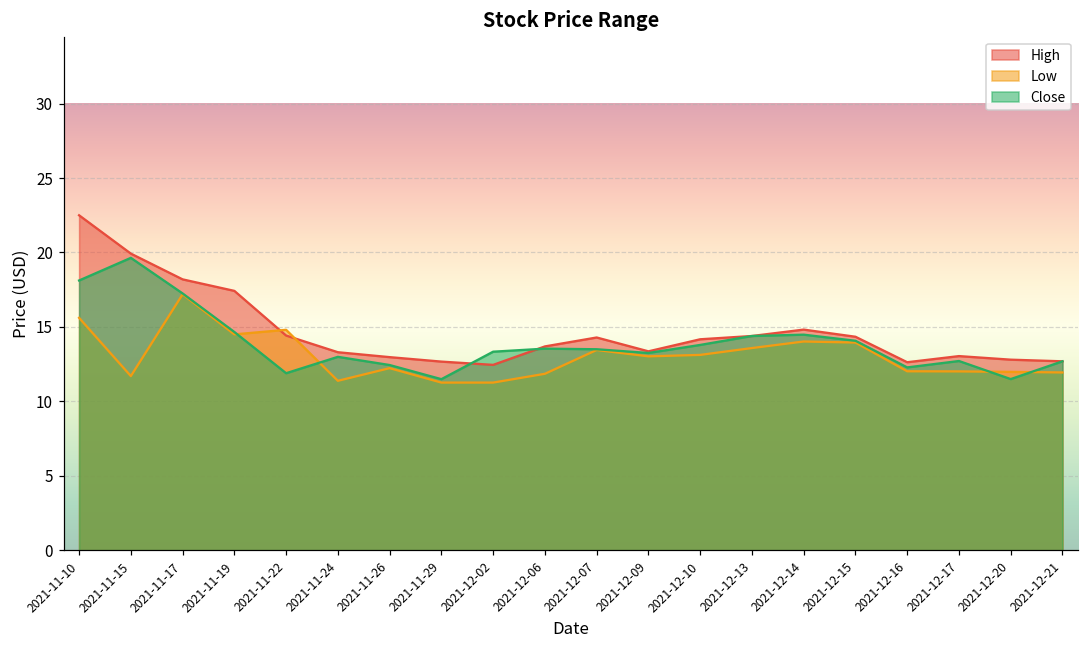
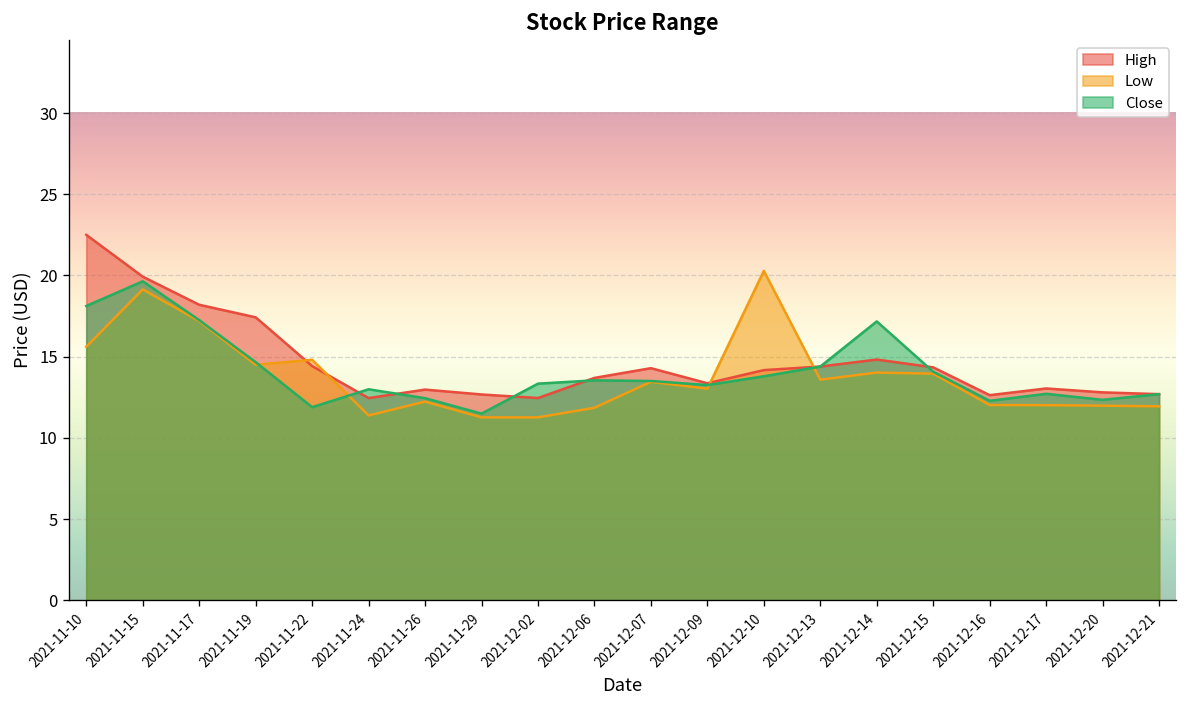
  {
    "High": {
      "2021-11-10": 22.5,
      "2021-11-15": 19.9,
      "2021-11-17": 18.2,
      "2021-11-19": 17.4,
      "2021-11-22": 14.4,
-     "2021-11-24": 13.3,
+     "2021-11-24": 12.4,
      "2021-11-26": 13.0,
      "2021-11-29": 12.7,
      "2021-12-02": 12.4,
      "2021-12-07": 14.3,
      "2021-12-10": 14.2,
      "2021-12-14": 14.8,
      "2021-12-15": 14.3,
      "2021-12-16": 12.6,
      "2021-12-17": 13.0,
      "2021-12-20": 12.8
    },
    "Low": {
      "2021-11-10": 15.6,
-     "2021-11-15": 11.7,
+     "2021-11-15": 19.1,
      "2021-11-22": 14.8,
      "2021-11-24": 11.4,
      "2021-11-26": 12.2,
      "2021-11-29": 11.3,
      "2021-12-02": 11.3,
      "2021-12-06": 11.9,
      "2021-12-09": 13.0,
-     "2021-12-10": 13.1,
+     "2021-12-10": 20.3,
      "2021-12-13": 13.6,
      "2021-12-14": 14.0,
      "2021-12-16": 12.0,
      "2021-12-17": 12.0,
      "2021-12-20": 12.0,
      "2021-12-21": 11.9
    },
    "Close": {
      "2021-11-10": 18.1,
      "2021-11-15": 19.6,
      "2021-11-22": 11.9,
      "2021-11-24": 13.0,
      "2021-11-26": 12.4,
      "2021-11-29": 11.5,
      "2021-12-02": 13.3,
      "2021-12-10": 13.8,
-     "2021-12-14": 14.5,
+     "2021-12-14": 17.2,
      "2021-12-16": 12.3,
      "2021-12-17": 12.7,
-     "2021-12-20": 11.5
+     "2021-12-20": 12.3
    }
  }
